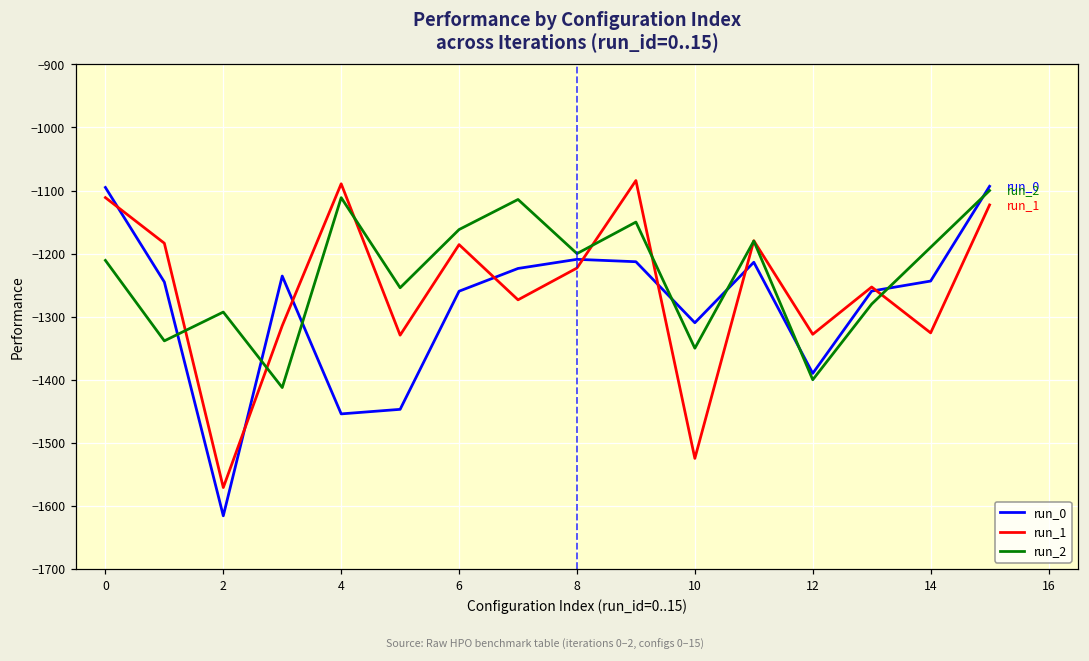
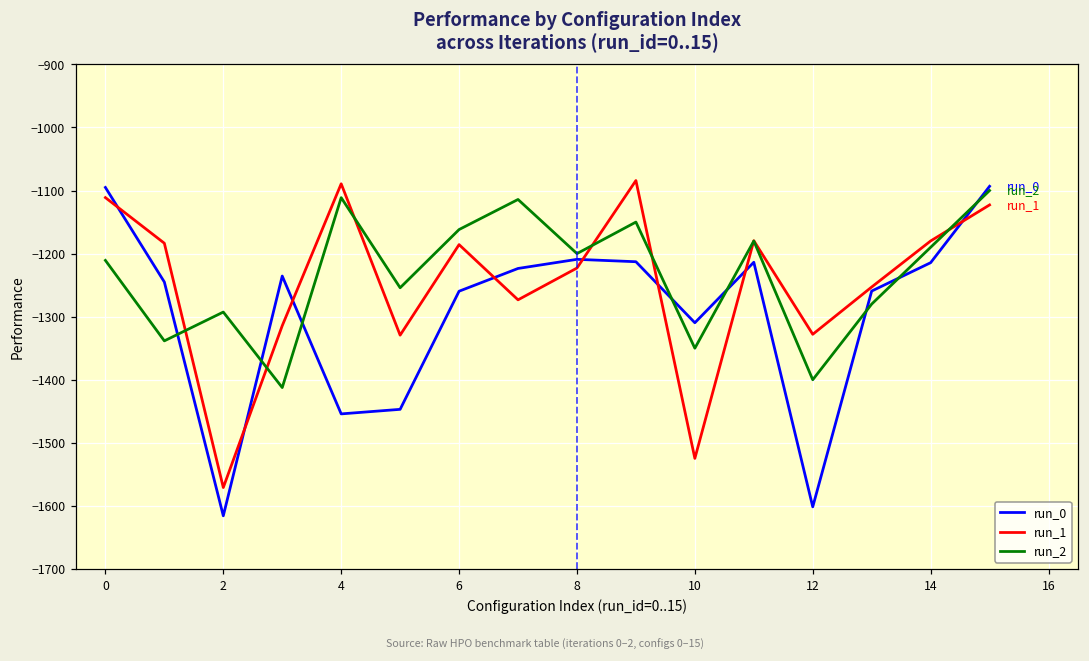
  {
    "run_0": {
      "0": -1100,
      "2": -1620,
      "4": -1450,
      "6": -1260,
      "8": -1210,
      "10": -1310,
-     "12": -1390,
-     "14": -1240
+     "12": -1600,
+     "14": -1210
    },
    "run_1": {
      "0": -1110,
      "2": -1570,
      "4": -1090,
      "6": -1190,
      "8": -1220,
      "10": -1520,
      "12": -1330,
-     "14": -1330
+     "14": -1180
    },
    "run_2": {
      "0": -1210,
      "2": -1290,
      "4": -1110,
      "6": -1160,
      "8": -1200,
      "10": -1350,
      "12": -1400,
      "14": -1190
    }
  }
